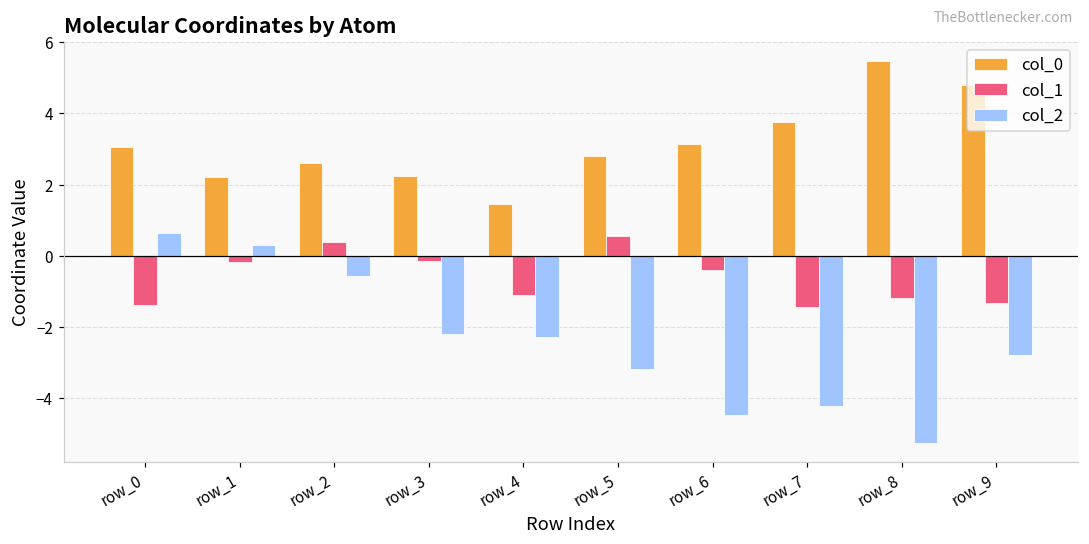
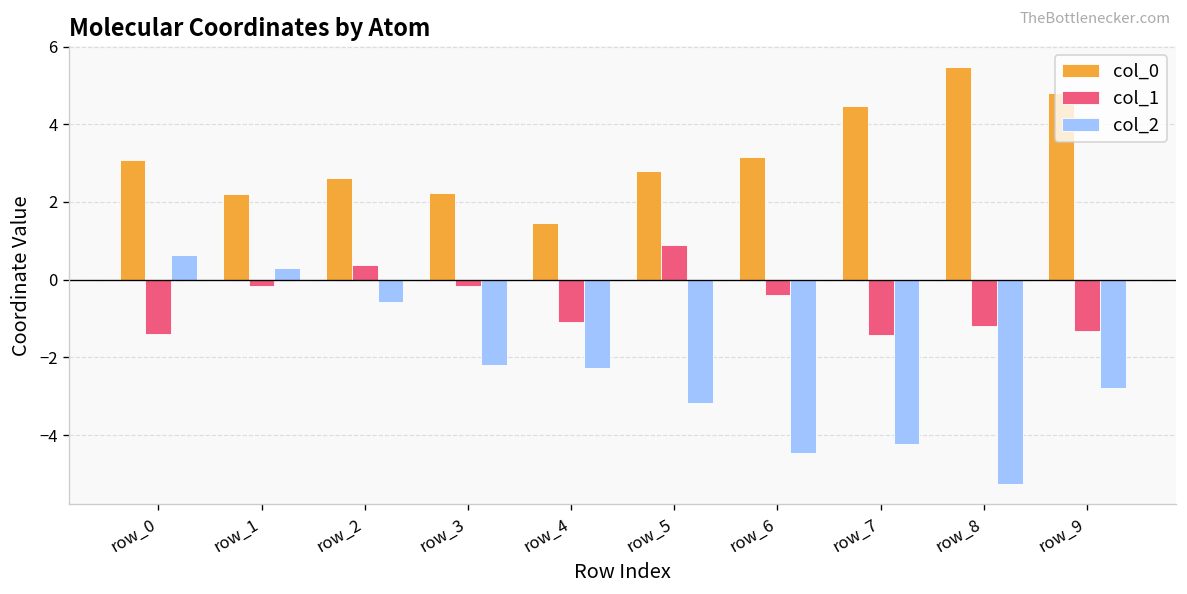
  {
    "col_0": {
      "row_0": 3.1,
      "row_1": 2.2,
      "row_2": 2.6,
      "row_3": 2.2,
      "row_4": 1.5,
      "row_5": 2.8,
      "row_6": 3.2,
-     "row_7": 3.7,
+     "row_7": 4.5,
      "row_8": 5.5
    },
    "col_1": {
      "row_0": -1.4,
      "row_1": -0.2,
      "row_2": 0.4,
      "row_3": -0.2,
      "row_4": -1.1,
-     "row_5": 0.6,
+     "row_5": 0.9,
      "row_6": -0.4,
      "row_7": -1.4,
      "row_8": -1.2,
      "row_9": -1.3
    },
    "col_2": {
      "row_0": 0.6,
      "row_1": 0.3,
      "row_2": -0.6,
      "row_3": -2.2,
      "row_4": -2.3,
      "row_5": -3.2,
      "row_6": -4.5,
      "row_7": -4.2,
      "row_8": -5.2,
      "row_9": -2.8
    }
  }
